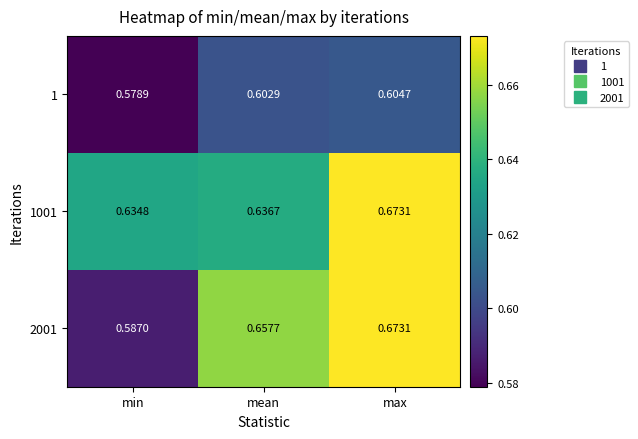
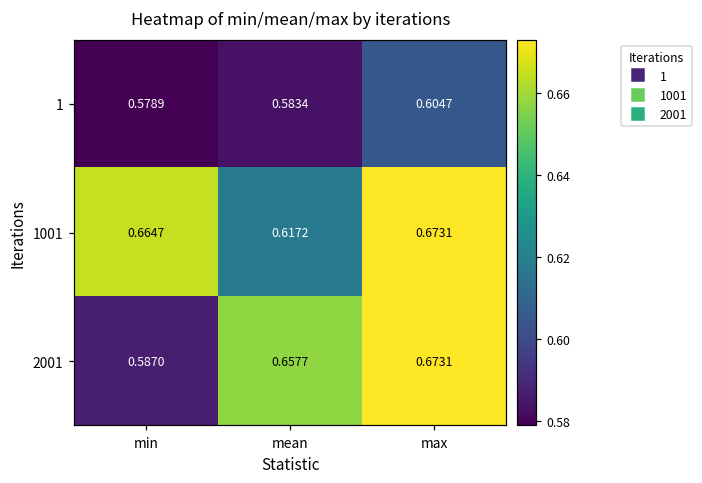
  {
    "1": {
      "min": 0.5789,
-     "mean": 0.6029,
+     "mean": 0.5834,
      "max": 0.6047
    },
    "1001": {
-     "min": 0.6348,
-     "mean": 0.6367,
+     "min": 0.6647,
+     "mean": 0.6172,
      "max": 0.6731
    },
    "2001": {
      "min": 0.5870,
      "mean": 0.6577,
      "max": 0.6731
    }
  }
